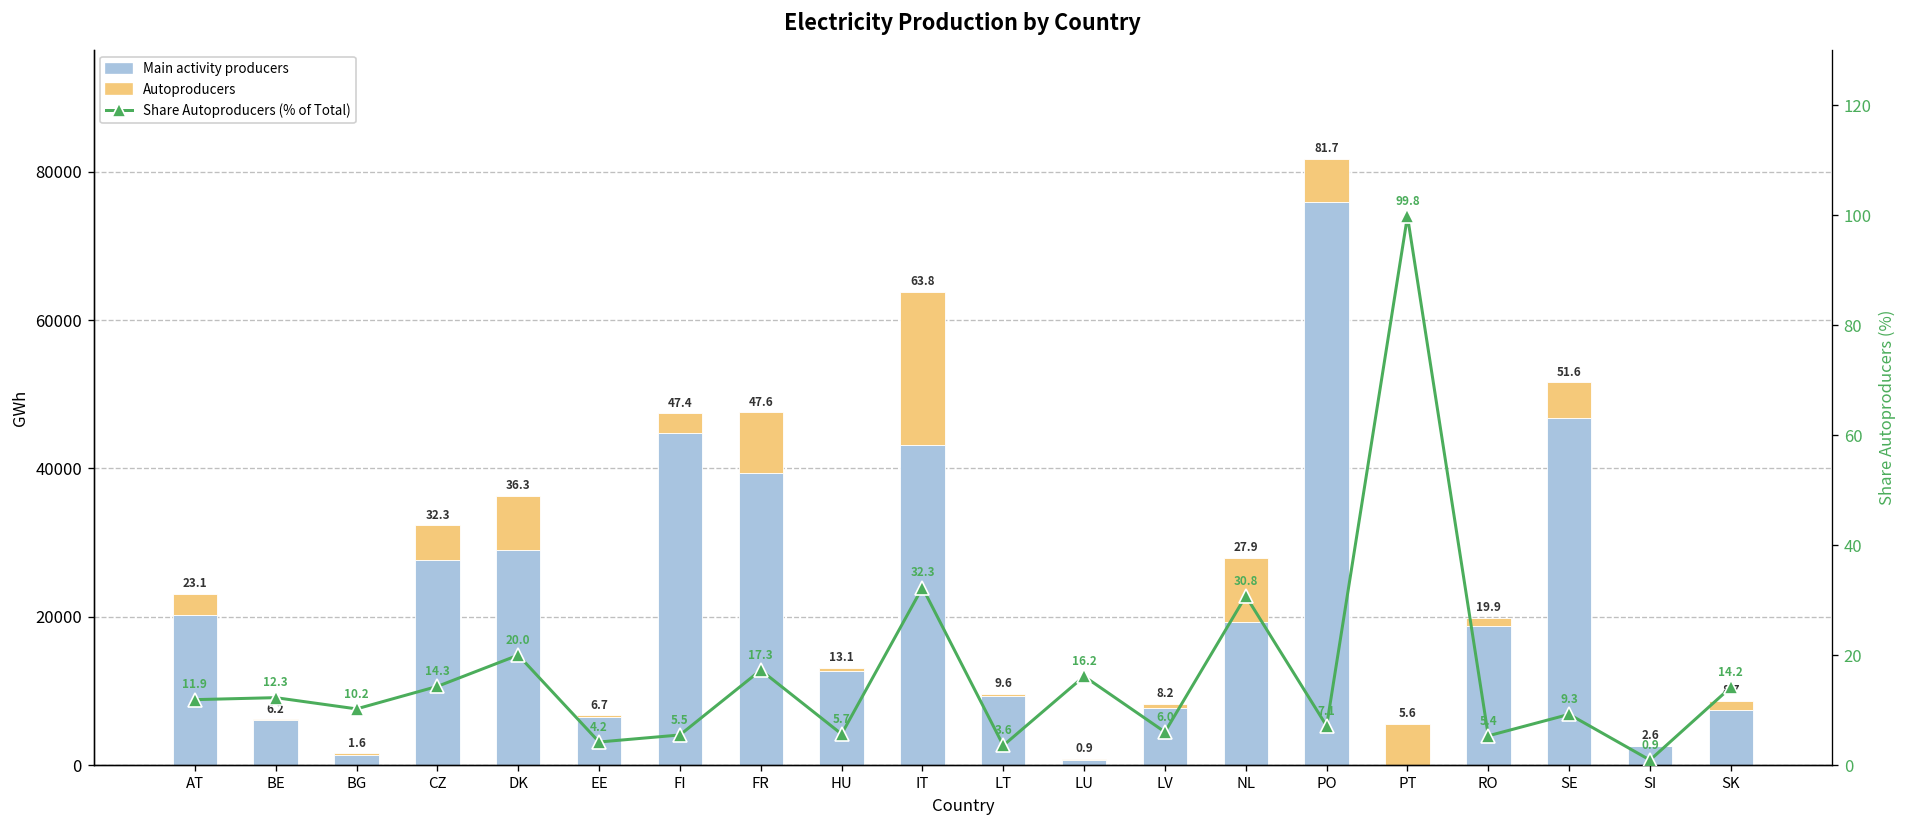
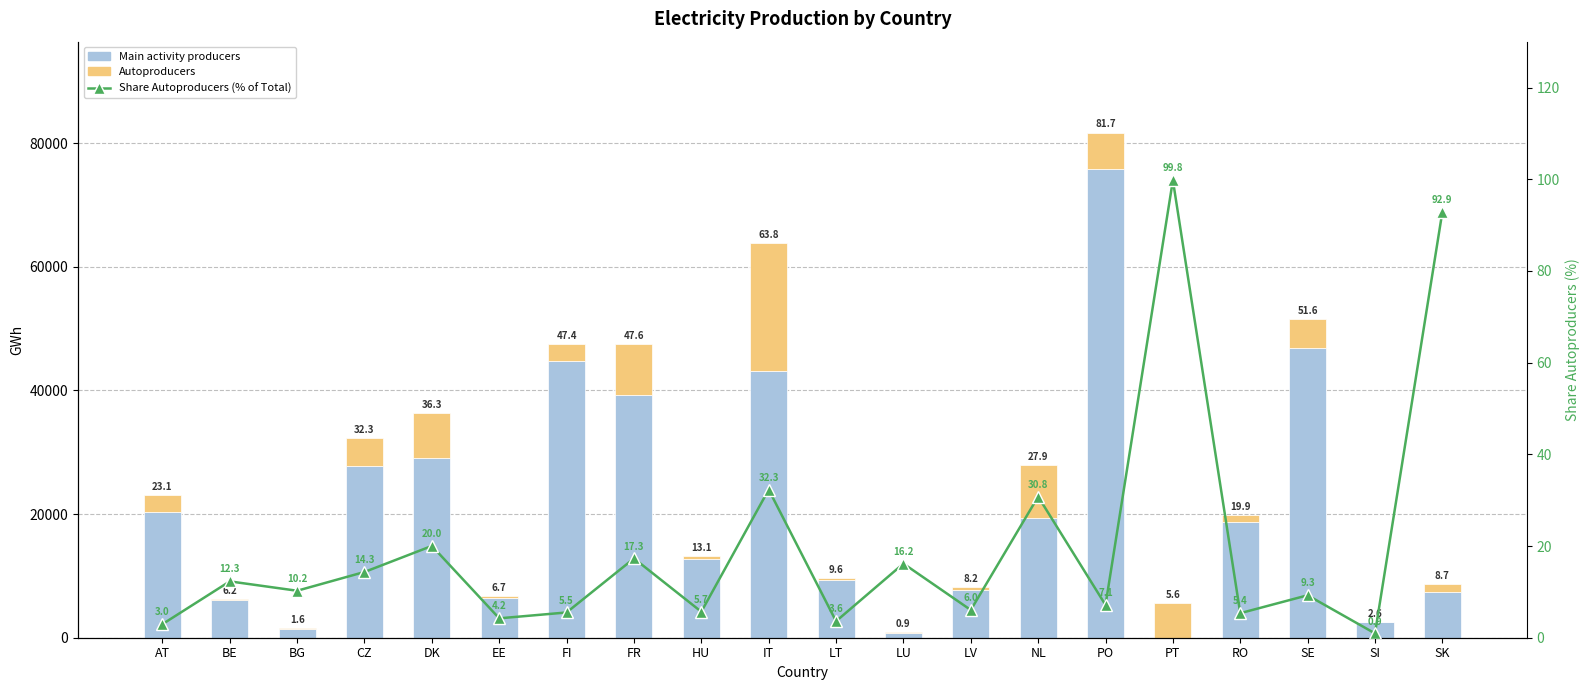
  {
    "Share Autoproducers (% of Total)": {
-     "AT": 11.9,
+     "AT": 3.0,
      "BE": 12.3,
      "BG": 10.2,
      "CZ": 14.3,
      "DK": 20.0,
      "EE": 4.2,
      "FI": 5.5,
      "FR": 17.3,
      "HU": 5.7,
      "IT": 32.3,
      "LT": 3.6,
      "LU": 16.2,
      "LV": 6.0,
      "NL": 30.8,
      "PO": 7.1,
      "PT": 99.8,
      "RO": 5.4,
      "SE": 9.3,
-     "SK": 14.2
+     "SK": 92.9
    }
  }
